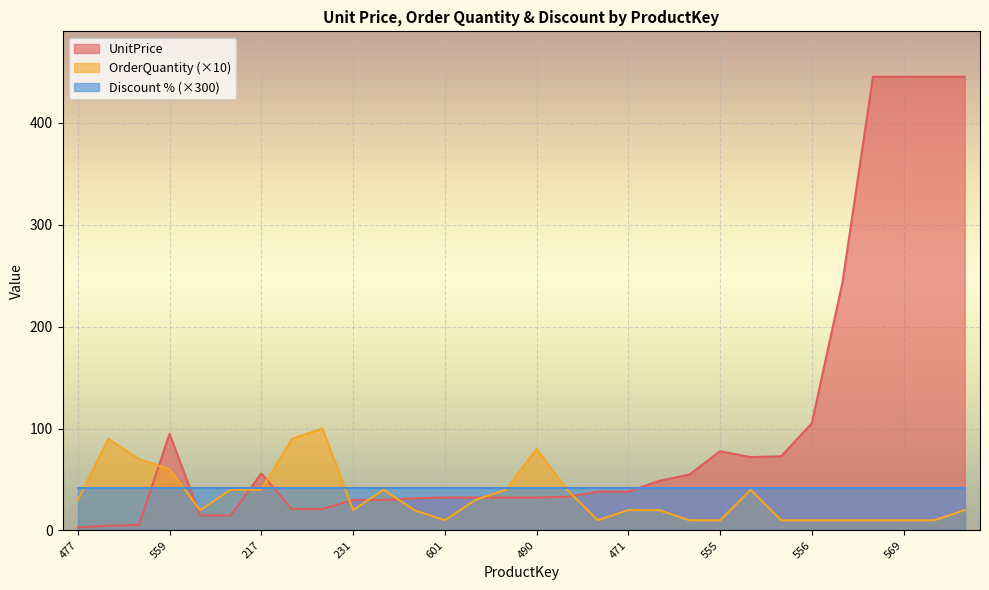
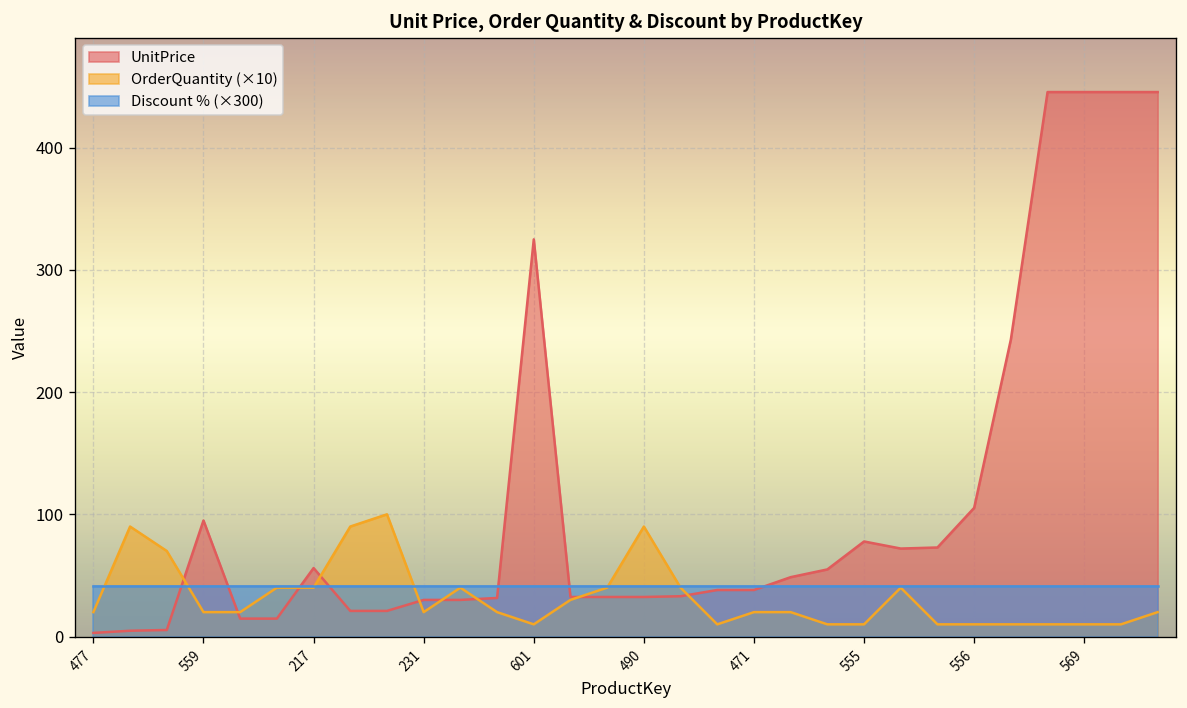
  {
    "UnitPrice": {
      "477": 3,
      "559": 95,
      "217": 56,
      "231": 30,
-     "601": 32,
+     "601": 325,
      "490": 32,
      "471": 38,
      "555": 78,
      "556": 105,
      "569": 445
    },
    "OrderQuantity (×10)": {
-     "477": 30,
-     "559": 60,
+     "477": 20,
+     "559": 20,
      "231": 20,
      "601": 10,
-     "490": 80,
+     "490": 90,
      "471": 20,
      "555": 10,
      "556": 10,
      "569": 10
    },
    "Discount % (×300)": {
      "477": 41,
      "559": 41,
      "231": 41,
      "601": 41,
      "490": 41,
      "471": 41,
      "555": 41,
      "556": 41,
      "569": 41
    }
  }
